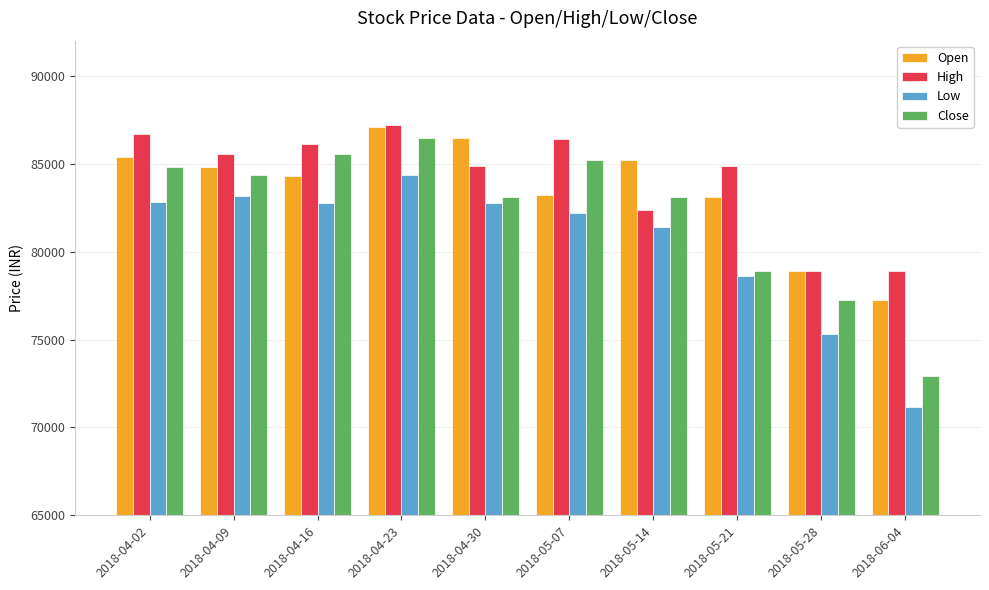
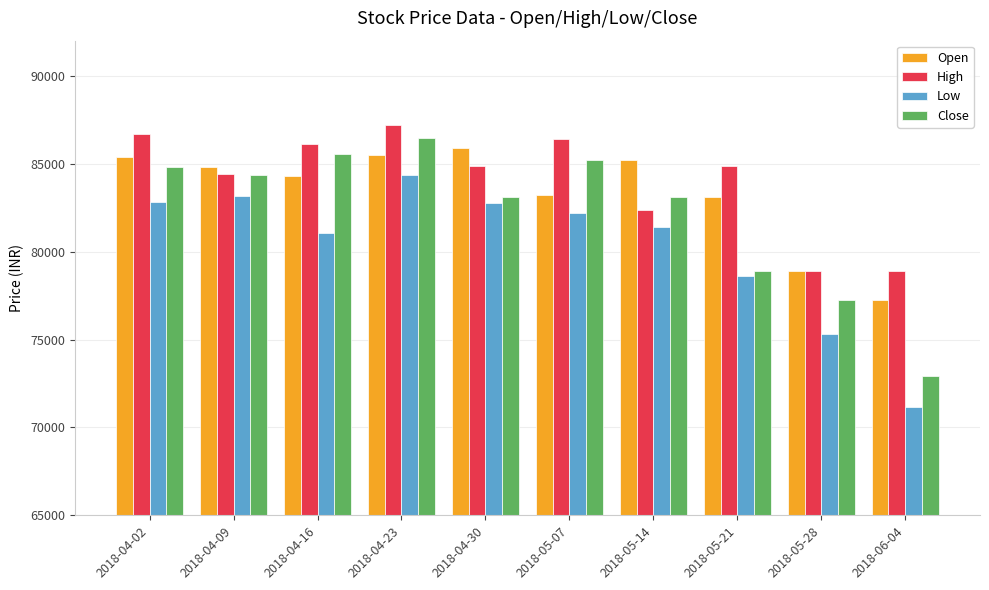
  {
    "Open": {
      "2018-04-02": 85400,
      "2018-04-09": 84800,
      "2018-04-16": 84300,
-     "2018-04-23": 87100,
-     "2018-04-30": 86400,
+     "2018-04-23": 85500,
+     "2018-04-30": 85900,
      "2018-05-07": 83200,
      "2018-05-14": 85200,
      "2018-05-21": 83100,
      "2018-05-28": 78900,
      "2018-06-04": 77200
    },
    "High": {
      "2018-04-02": 86700,
-     "2018-04-09": 85600,
+     "2018-04-09": 84400,
      "2018-04-16": 86100,
      "2018-04-23": 87200,
      "2018-04-30": 84900,
      "2018-05-07": 86400,
      "2018-05-14": 82400,
      "2018-05-21": 84900,
      "2018-05-28": 78900,
      "2018-06-04": 78900
    },
    "Low": {
      "2018-04-02": 82800,
      "2018-04-09": 83200,
-     "2018-04-16": 82800,
+     "2018-04-16": 81000,
      "2018-04-23": 84300,
      "2018-04-30": 82700,
      "2018-05-07": 82200,
      "2018-05-14": 81400,
      "2018-05-21": 78600,
      "2018-05-28": 75300,
      "2018-06-04": 71200
    },
    "Close": {
      "2018-04-02": 84800,
      "2018-04-09": 84300,
      "2018-04-16": 85600,
      "2018-04-23": 86400,
      "2018-04-30": 83100,
      "2018-05-07": 85200,
      "2018-05-14": 83100,
      "2018-05-21": 78900,
      "2018-05-28": 77200,
      "2018-06-04": 72900
    }
  }
